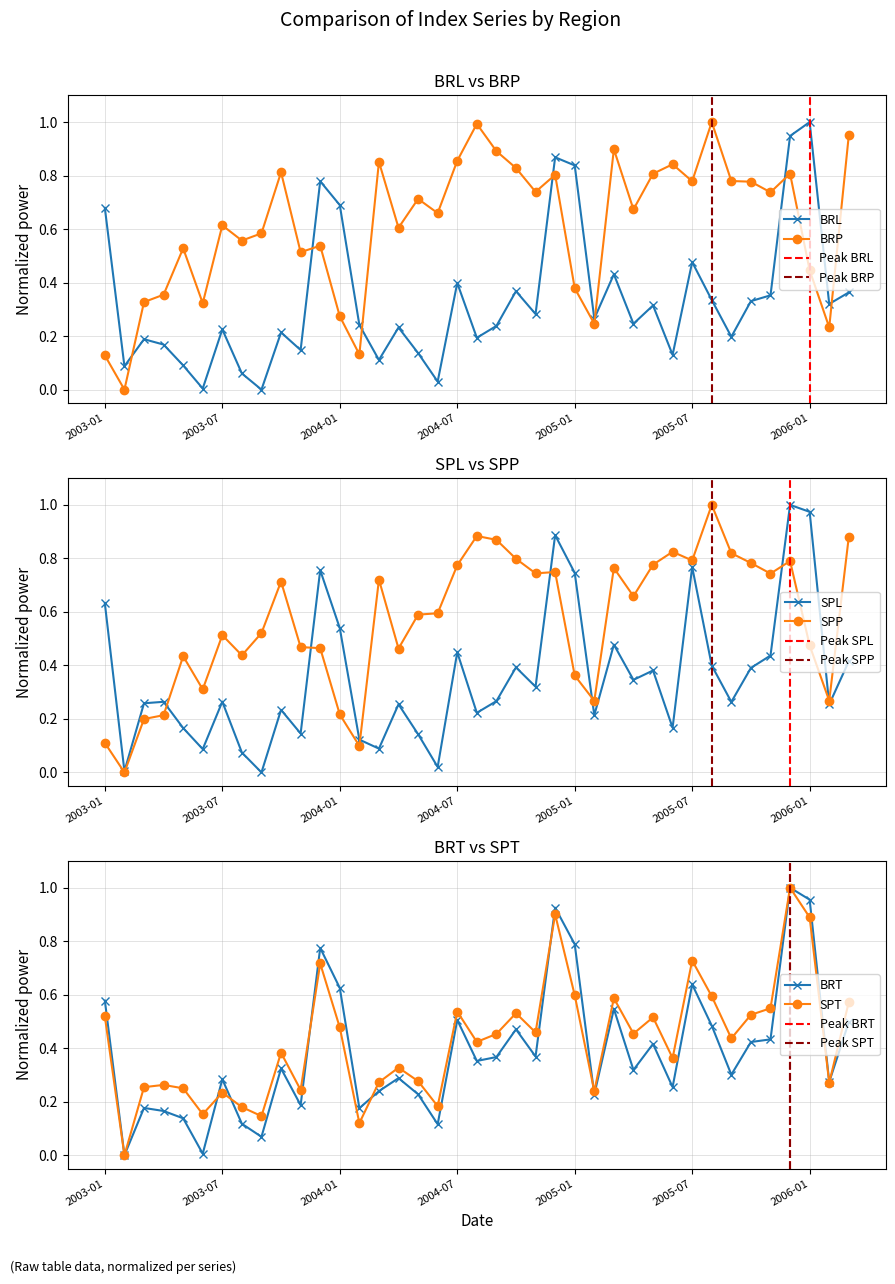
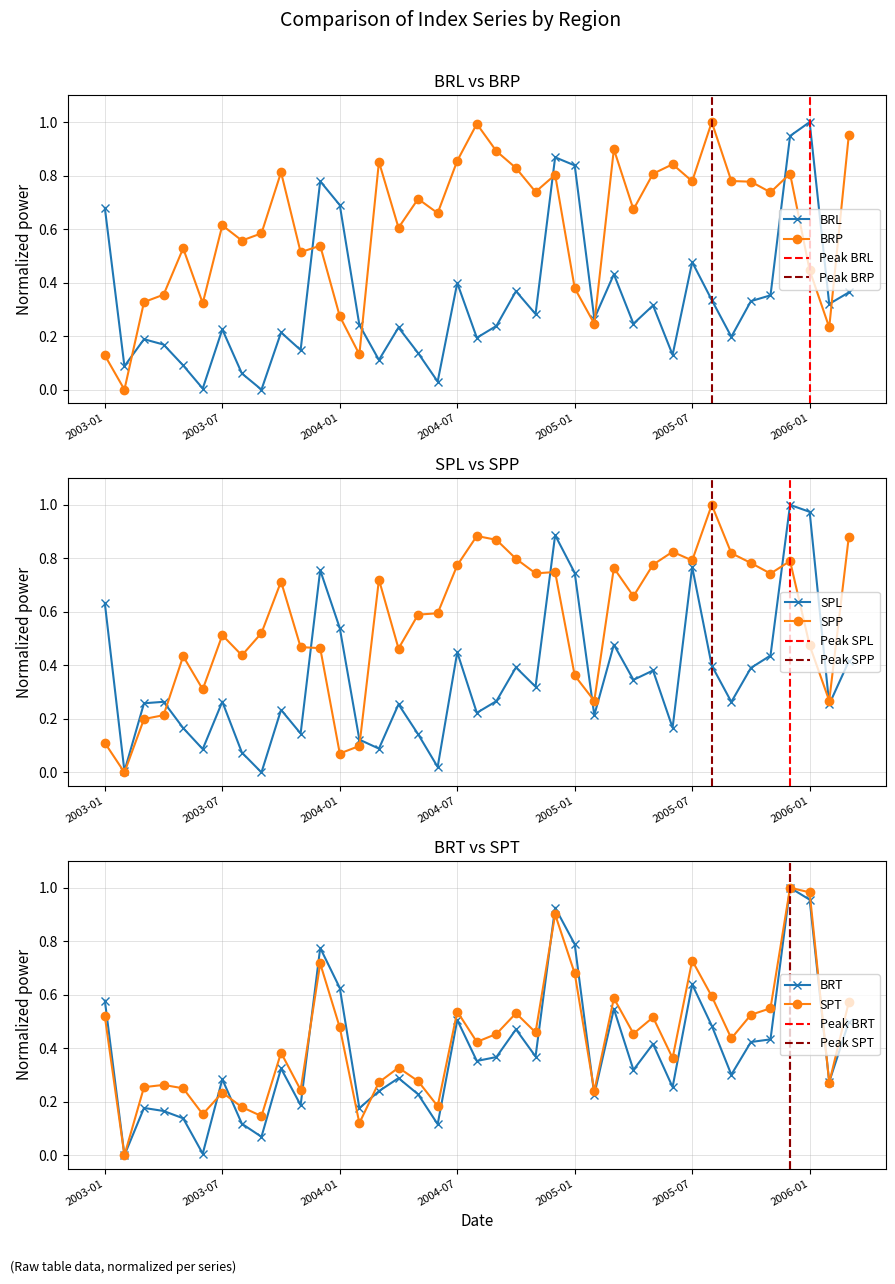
  {
    "BRL vs BRP": {
      "BRL": {
        "2003-01": 0.68,
        "2003-07": 0.23,
        "2004-01": 0.69,
        "2004-07": 0.40,
        "2005-01": 0.84,
        "2005-07": 0.48,
        "2006-01": 1.00
      },
      "BRP": {
        "2003-01": 0.13,
        "2003-07": 0.61,
        "2004-01": 0.27,
        "2004-07": 0.86,
        "2005-01": 0.38,
        "2005-07": 0.78
      }
    },
    "SPL vs SPP": {
      "SPL": {
        "2003-01": 0.63,
        "2003-07": 0.26,
        "2004-01": 0.54,
        "2004-07": 0.45,
        "2005-01": 0.75,
        "2005-07": 0.77,
        "2006-01": 0.97
      },
      "SPP": {
        "2003-01": 0.11,
        "2003-07": 0.51,
-       "2004-01": 0.22,
+       "2004-01": 0.07,
        "2004-07": 0.77,
        "2005-01": 0.36,
        "2005-07": 0.79
      }
    },
    "BRT vs SPT": {
      "BRT": {
        "2003-01": 0.58,
        "2003-07": 0.28,
        "2004-01": 0.63,
        "2004-07": 0.51,
        "2005-01": 0.79,
        "2005-07": 0.64,
        "2006-01": 0.96
      },
      "SPT": {
        "2003-01": 0.52,
        "2003-07": 0.23,
        "2004-01": 0.48,
        "2004-07": 0.54,
-       "2005-01": 0.60,
+       "2005-01": 0.68,
        "2005-07": 0.73,
-       "2006-01": 0.89
+       "2006-01": 0.98
      }
    }
  }
